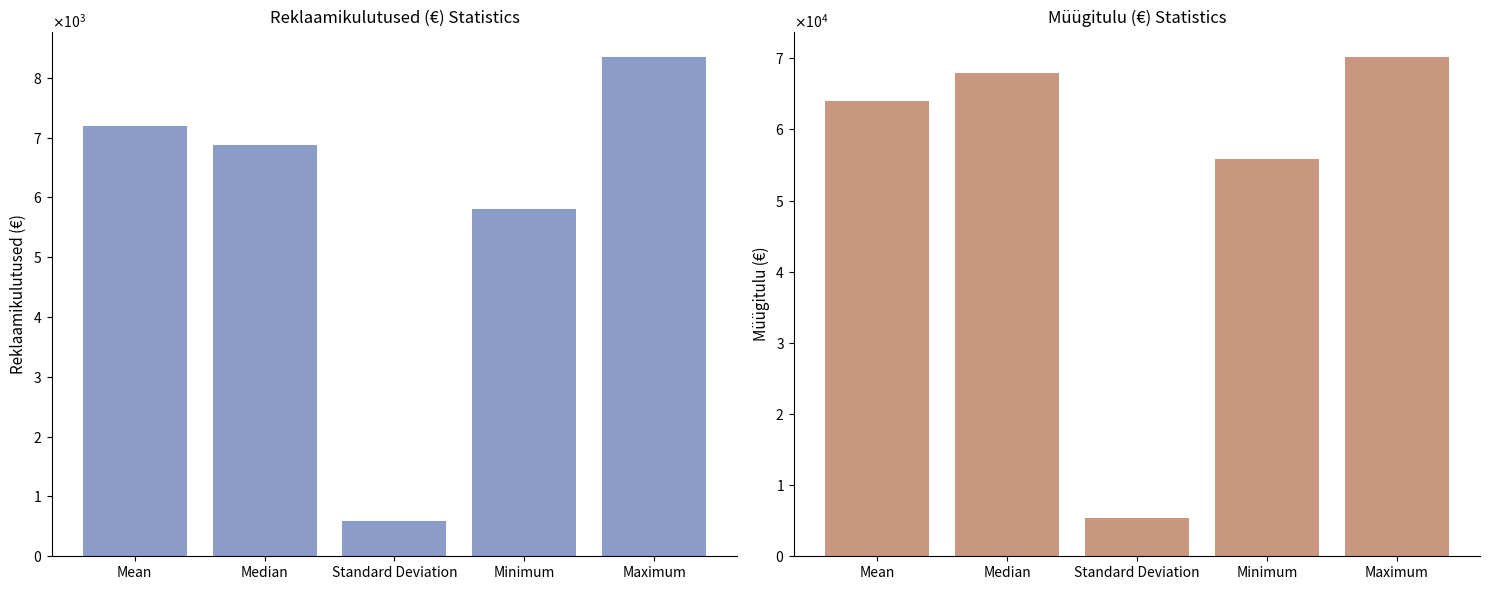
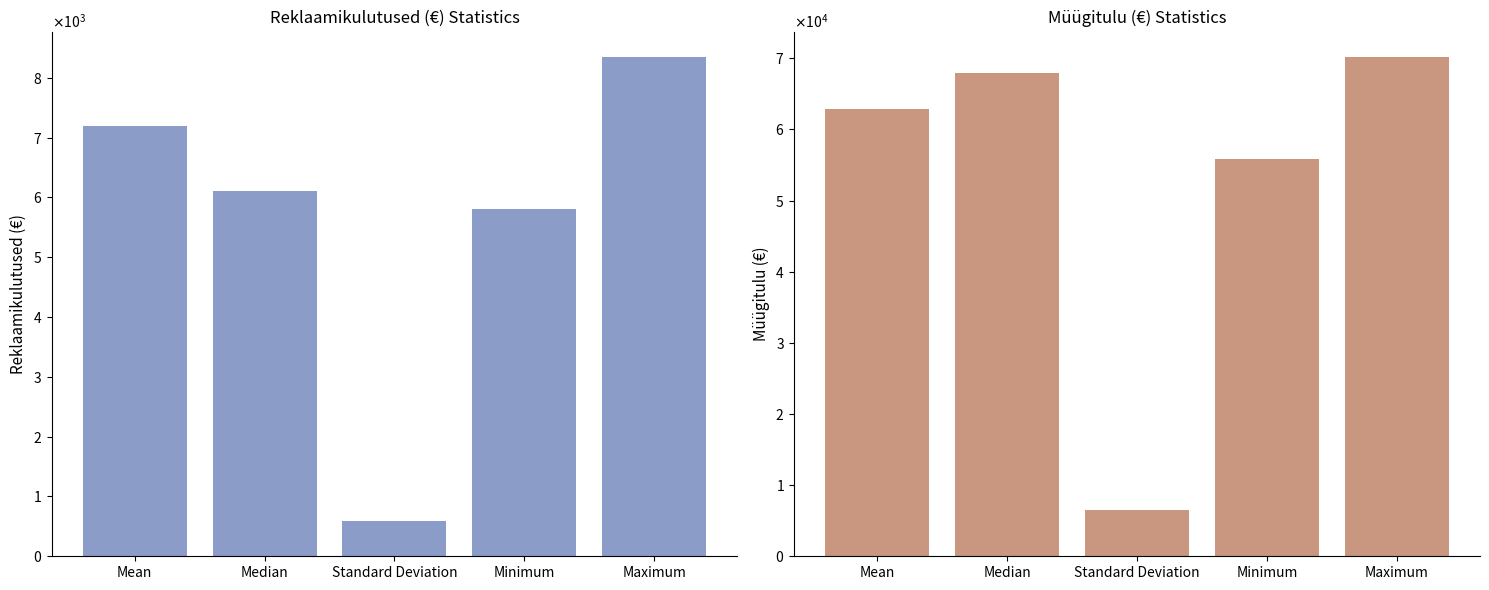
  {
    "Reklaamikulutused (€) Statistics": {
      "Mean": 7200,
-     "Median": 6900,
+     "Median": 6100,
      "Standard Deviation": 600,
      "Minimum": 5800,
      "Maximum": 8400
    },
    "Müügitulu (€) Statistics": {
-     "Mean": 64000,
+     "Mean": 63000,
      "Median": 68000,
-     "Standard Deviation": 5000,
+     "Standard Deviation": 6000,
      "Minimum": 56000,
      "Maximum": 70000
    }
  }
